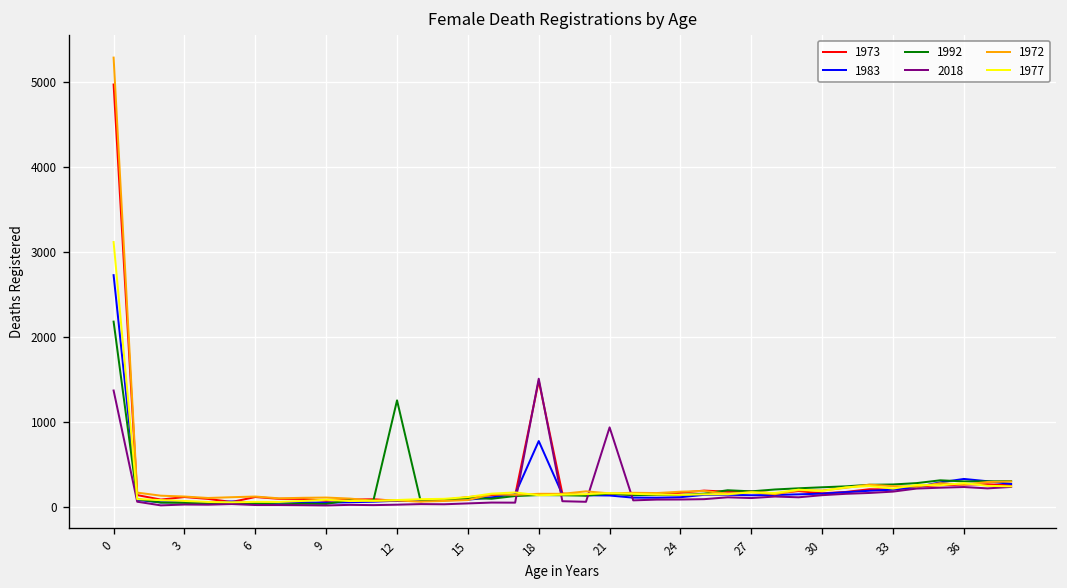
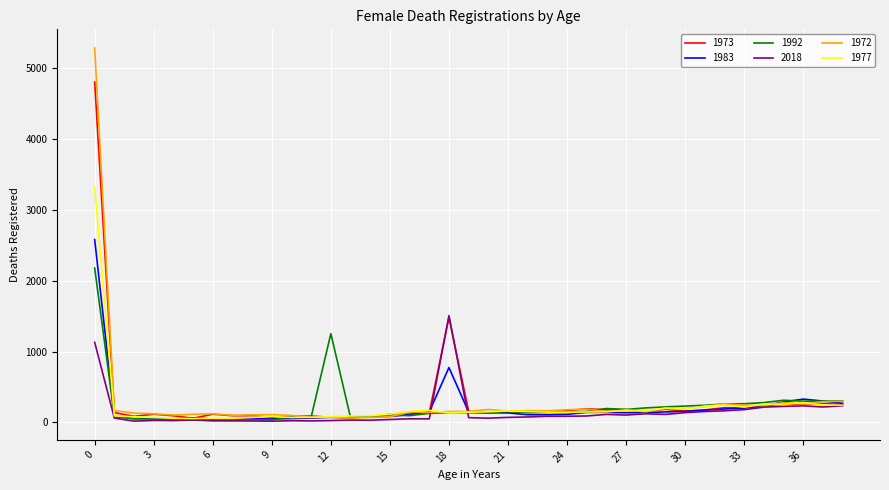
  {
    "1973": {
-     "0": 5000
+     "0": 4800
    },
    "1983": {
-     "0": 2700,
+     "0": 2600,
      "18": 800
    },
    "1992": {
      "0": 2200,
      "12": 1300,
      "30": 200
    },
    "2018": {
-     "0": 1400,
+     "0": 1100,
      "12": 0,
      "15": 0,
-     "21": 900
+     "21": 100
    },
    "1972": {
      "0": 5300
    },
    "1977": {
-     "0": 3100
+     "0": 3300
    }
  }
